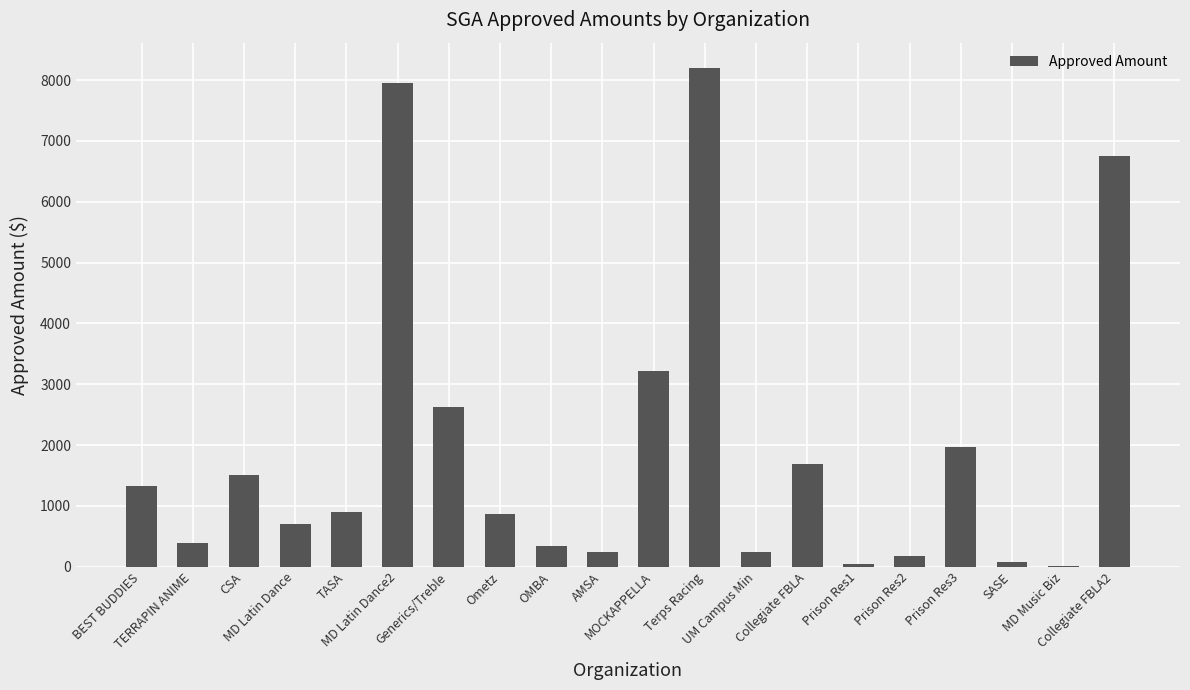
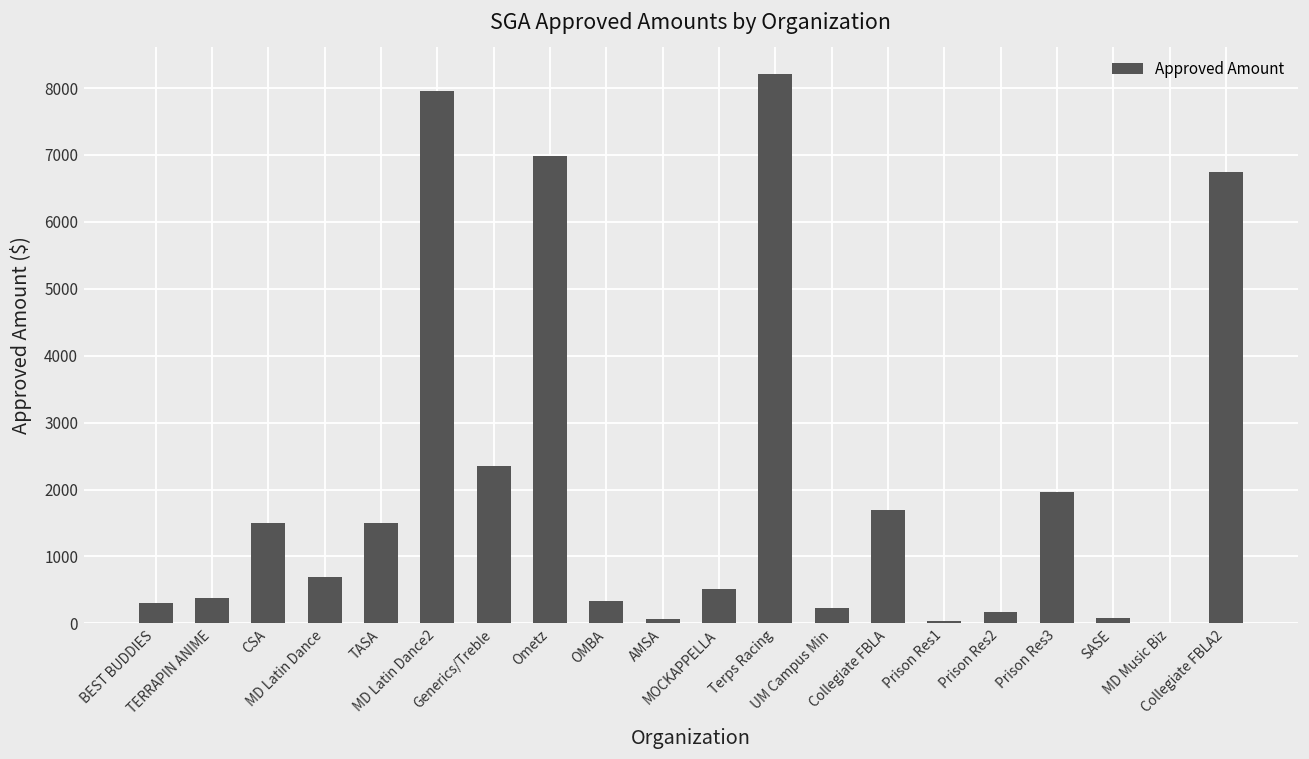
  {
-   "BEST BUDDIES": 1300,
+   "BEST BUDDIES": 300,
    "TERRAPIN ANIME": 400,
    "CSA": 1500,
    "MD Latin Dance": 700,
-   "TASA": 900,
+   "TASA": 1500,
    "MD Latin Dance2": 8000,
-   "Generics/Treble": 2600,
-   "Ometz": 900,
+   "Generics/Treble": 2400,
+   "Ometz": 7000,
    "OMBA": 300,
-   "AMSA": 200,
-   "MOCKAPPELLA": 3200,
+   "AMSA": 100,
+   "MOCKAPPELLA": 500,
    "Terps Racing": 8200,
    "UM Campus Min": 200,
    "Collegiate FBLA": 1700,
    "Prison Res2": 200,
    "Prison Res3": 2000,
    "SASE": 100,
    "Collegiate FBLA2": 6800
  }
